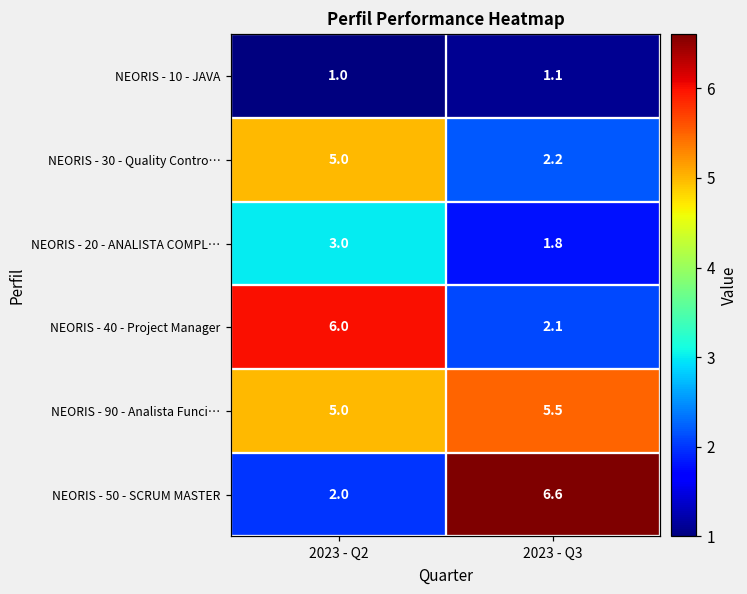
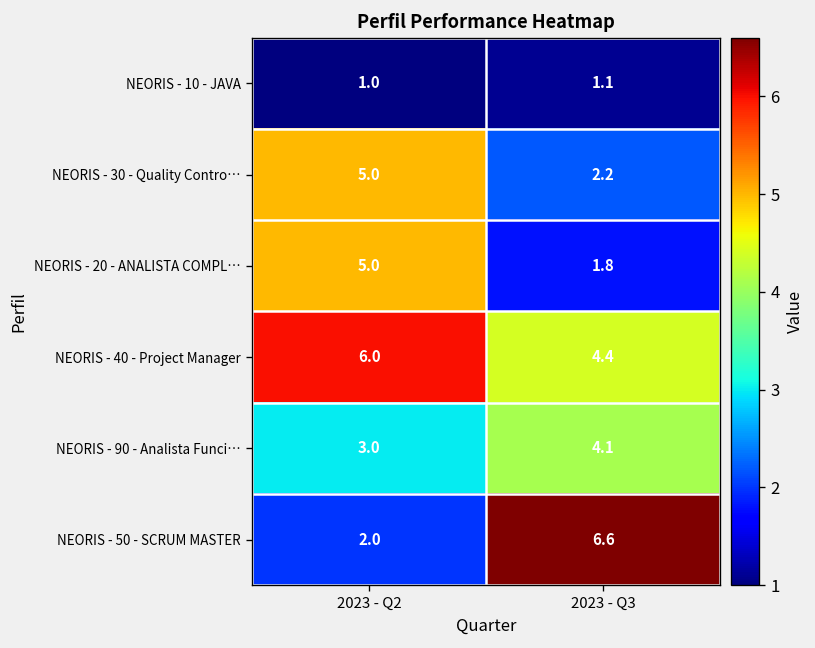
  {
    "NEORIS - 10 - JAVA": {
      "2023 - Q2": 1.0,
      "2023 - Q3": 1.1
    },
    "NEORIS - 30 - Quality Contro…": {
      "2023 - Q2": 5.0,
      "2023 - Q3": 2.2
    },
    "NEORIS - 20 - ANALISTA COMPL…": {
-     "2023 - Q2": 3.0,
+     "2023 - Q2": 5.0,
      "2023 - Q3": 1.8
    },
    "NEORIS - 40 - Project Manager": {
      "2023 - Q2": 6.0,
-     "2023 - Q3": 2.1
+     "2023 - Q3": 4.4
    },
    "NEORIS - 90 - Analista Funci…": {
-     "2023 - Q2": 5.0,
-     "2023 - Q3": 5.5
+     "2023 - Q2": 3.0,
+     "2023 - Q3": 4.1
    },
    "NEORIS - 50 - SCRUM MASTER": {
      "2023 - Q2": 2.0,
      "2023 - Q3": 6.6
    }
  }
